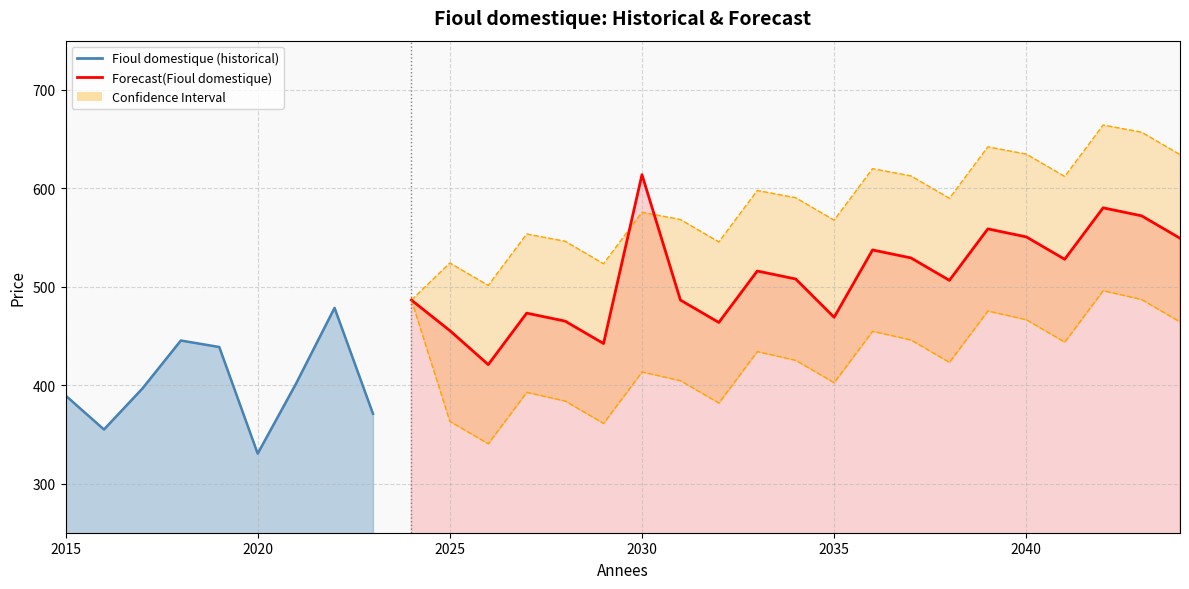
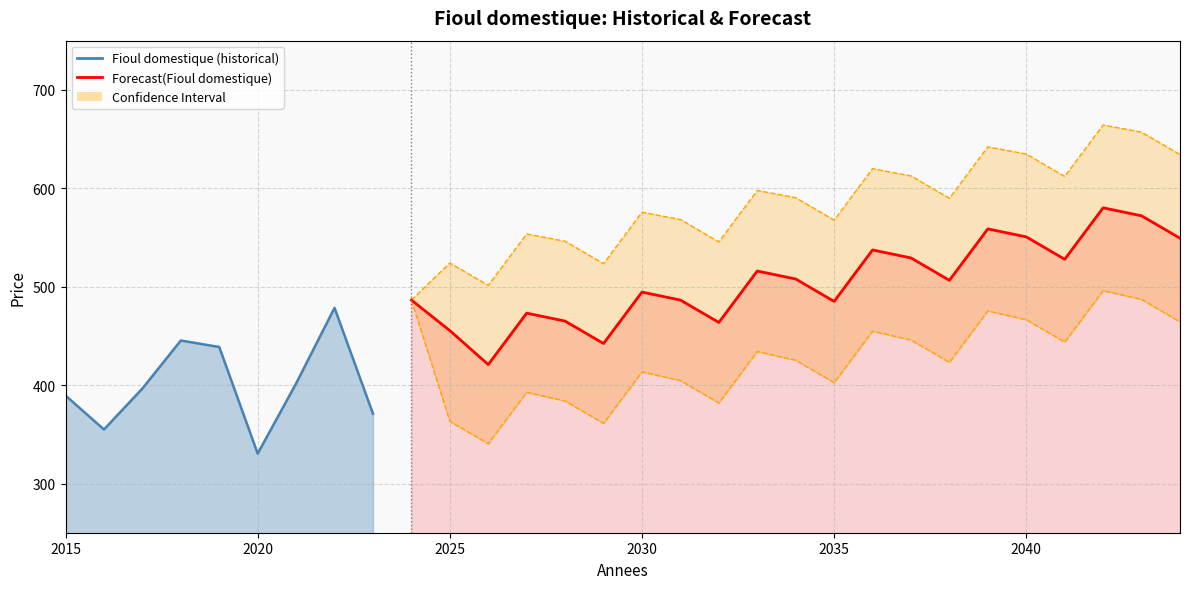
  {
    "Fioul domestique (historical)": {
      "2015": 390,
      "2020": 330
    },
    "Forecast(Fioul domestique)": {
      "2025": 460,
-     "2030": 610,
-     "2035": 470,
+     "2030": 490,
+     "2035": 490,
      "2040": 550
    }
  }
